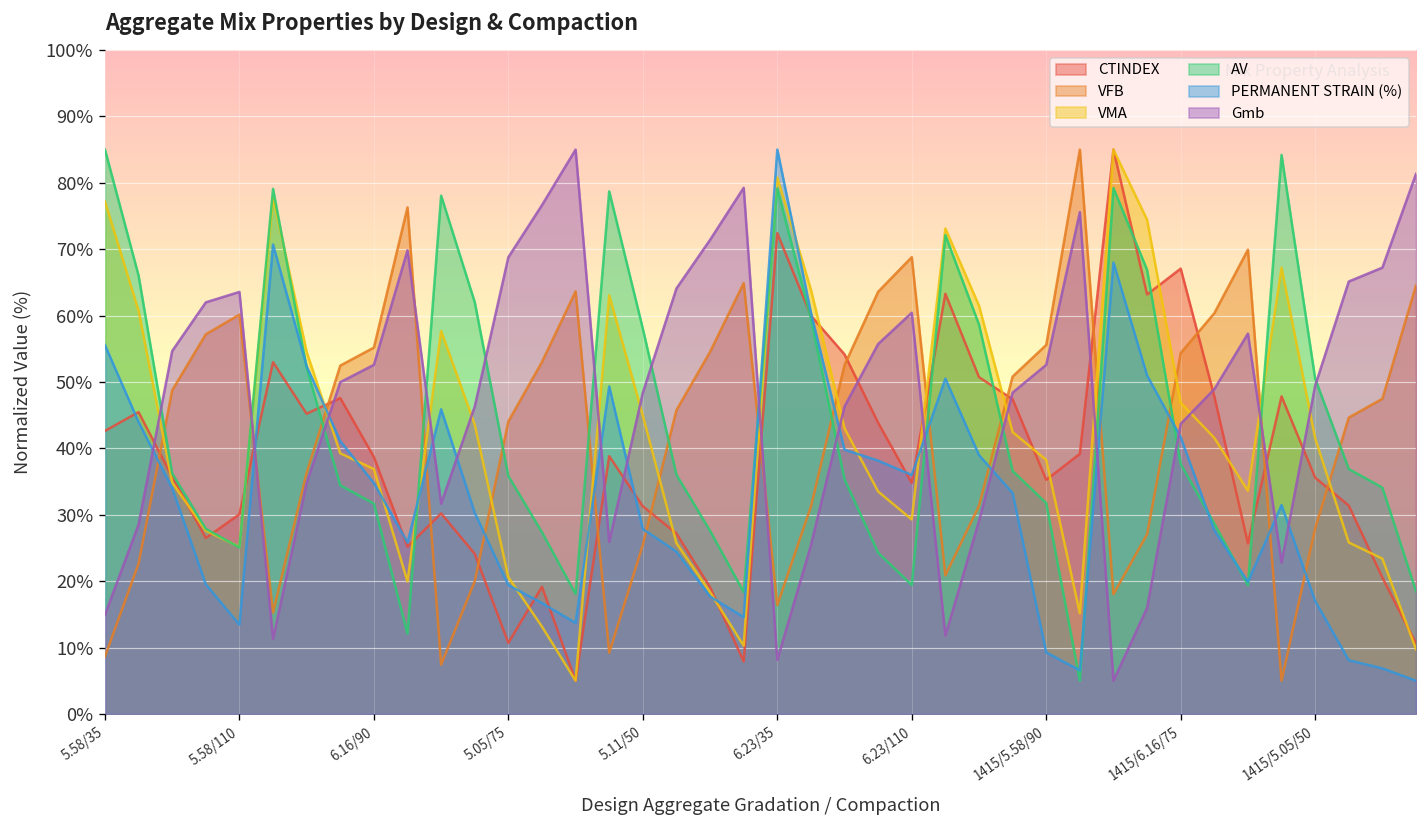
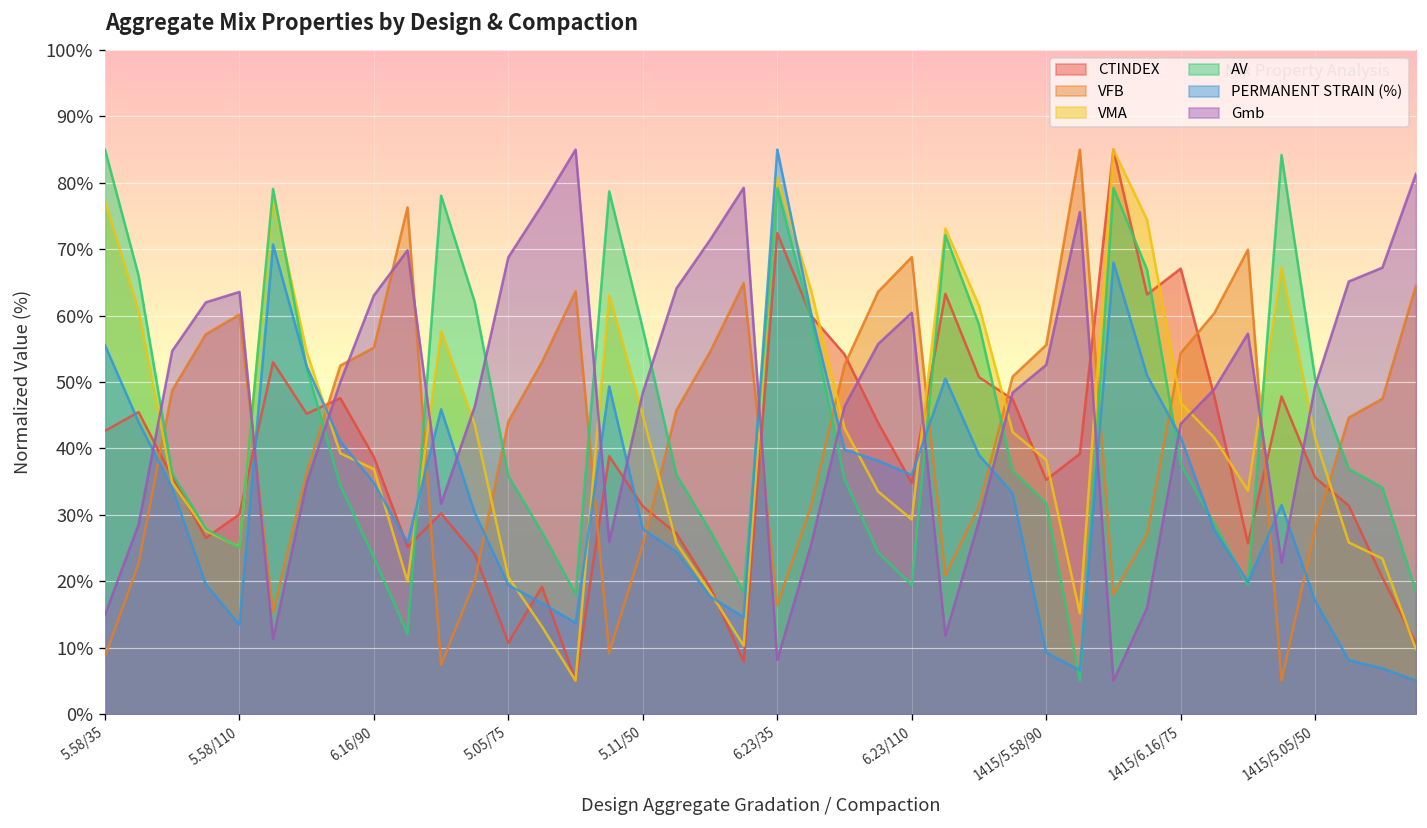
  {
    "AV": {
      "5.58/35": "85%",
-     "6.16/90": "32%",
+     "6.16/90": "24%",
      "5.05/75": "36%",
      "5.11/50": "58%",
      "6.23/35": "79%",
      "6.23/110": "19%",
      "1415/5.58/90": "32%",
      "1415/6.16/75": "38%",
      "1415/5.05/50": "50%"
    },
    "PERMANENT STRAIN (%)": {
      "5.58/35": "56%",
      "5.58/110": "13%",
      "6.16/90": "35%",
      "5.05/75": "19%",
      "5.11/50": "28%",
      "6.23/35": "85%",
      "6.23/110": "36%",
      "1415/5.58/90": "9%",
      "1415/6.16/75": "42%",
      "1415/5.05/50": "17%"
    },
    "Gmb": {
      "5.58/35": "15%",
      "5.58/110": "64%",
-     "6.16/90": "53%",
+     "6.16/90": "63%",
      "5.05/75": "69%",
      "5.11/50": "48%",
      "6.23/35": "8%",
      "6.23/110": "60%",
      "1415/5.58/90": "53%",
      "1415/6.16/75": "44%",
      "1415/5.05/50": "49%"
    }
  }
